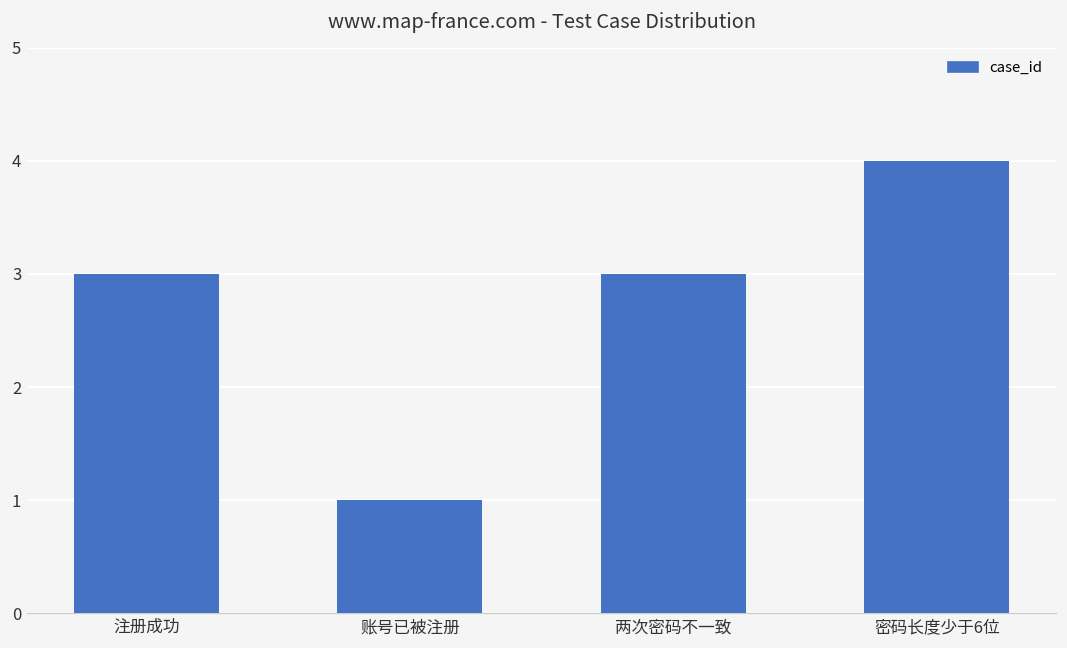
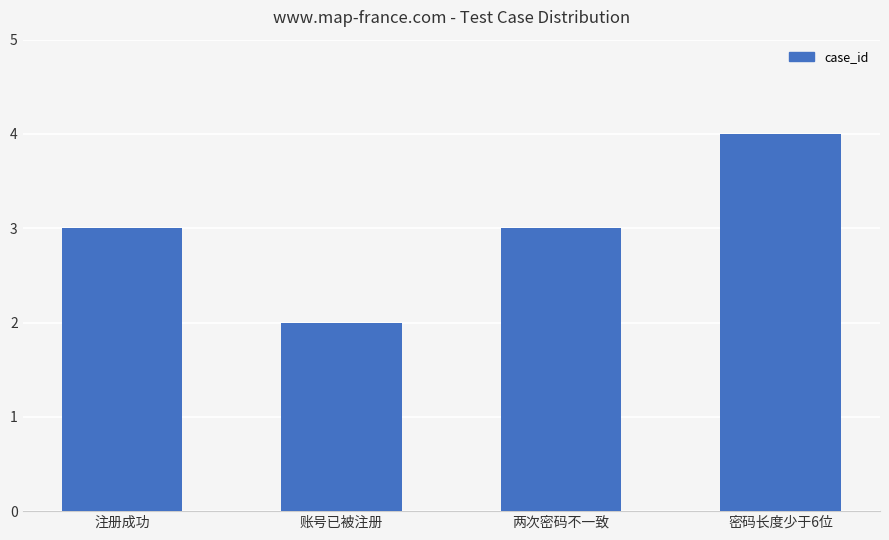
  {
    "注册成功": 3,
-   "账号已被注册": 1,
+   "账号已被注册": 2,
    "两次密码不一致": 3,
    "密码长度少于6位": 4
  }
